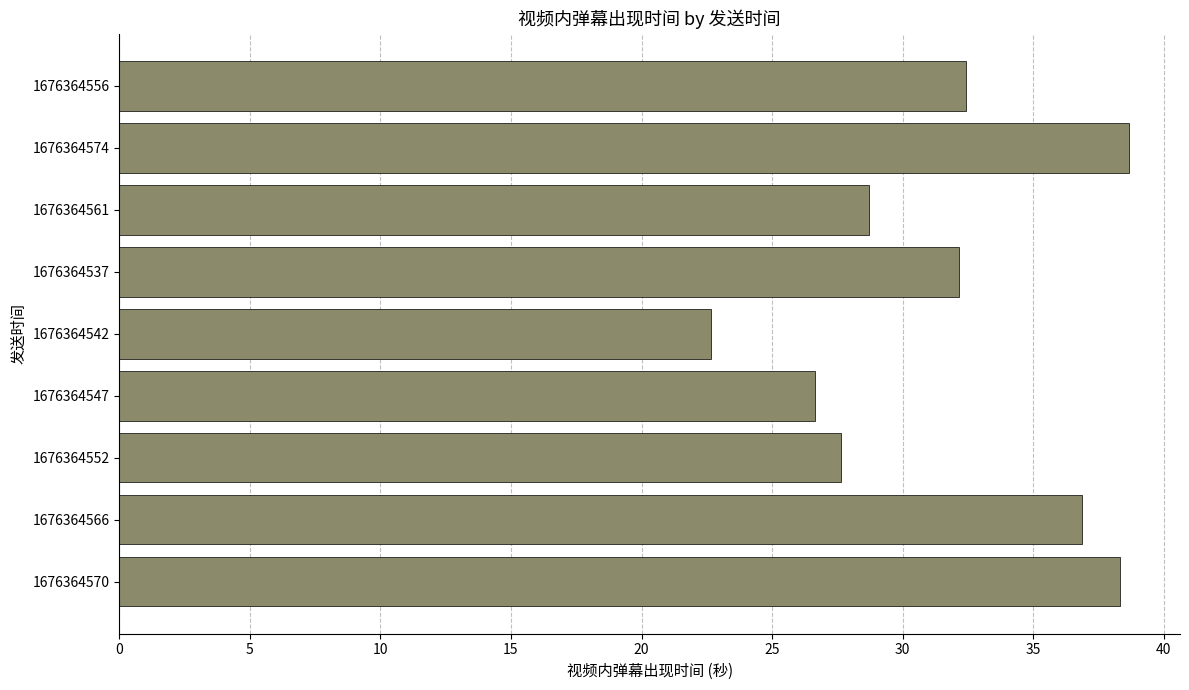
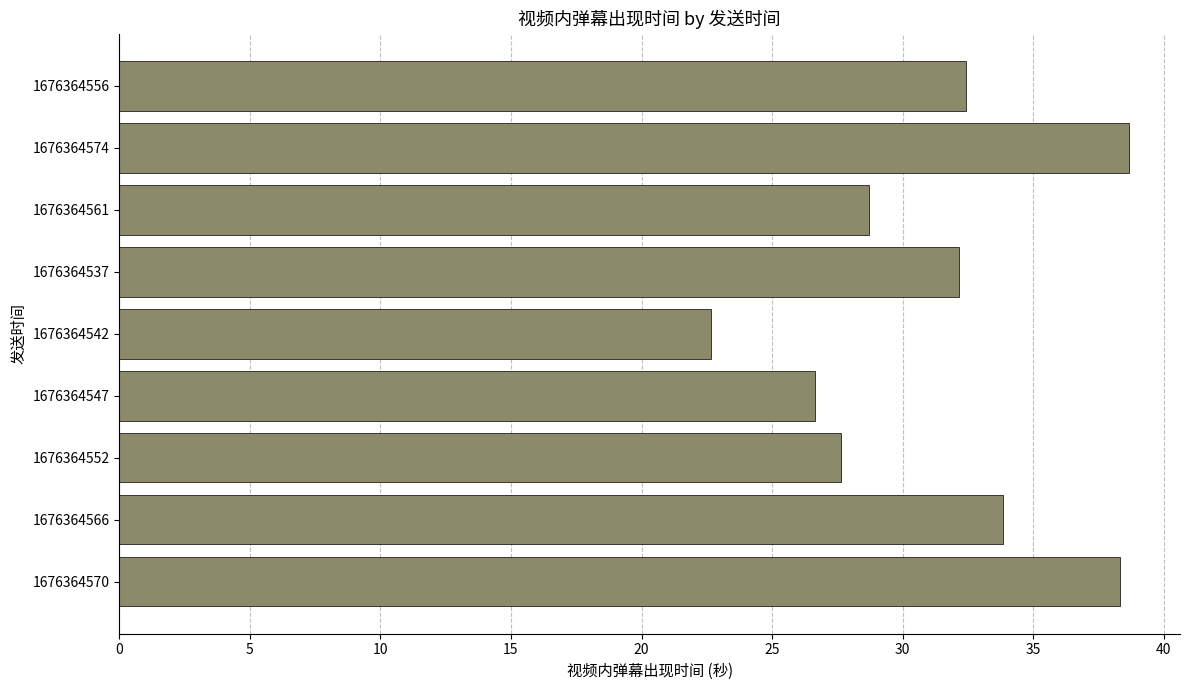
  {
    "1676364556": 32.4,
    "1676364574": 38.7,
    "1676364561": 28.7,
    "1676364537": 32.1,
    "1676364542": 22.7,
    "1676364547": 26.7,
    "1676364552": 27.7,
-   "1676364566": 36.9,
+   "1676364566": 33.8,
    "1676364570": 38.3
  }
